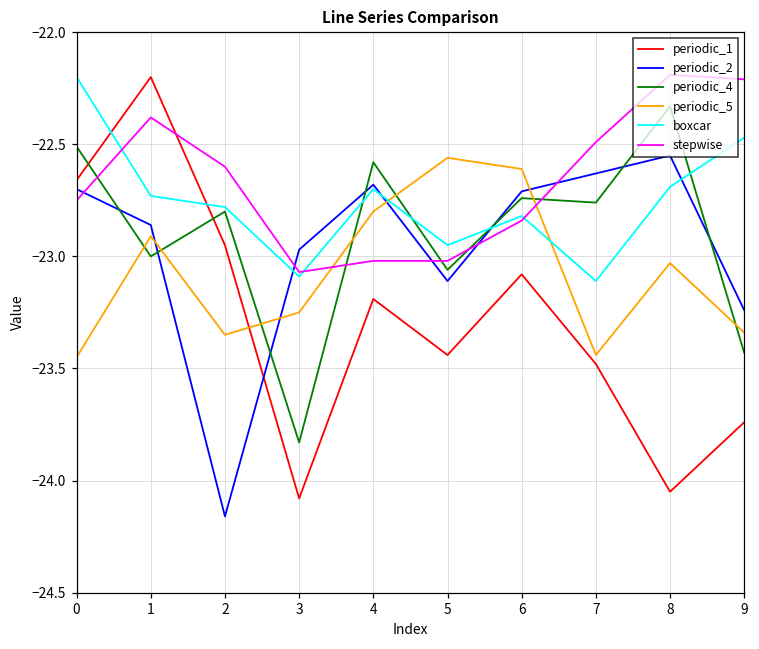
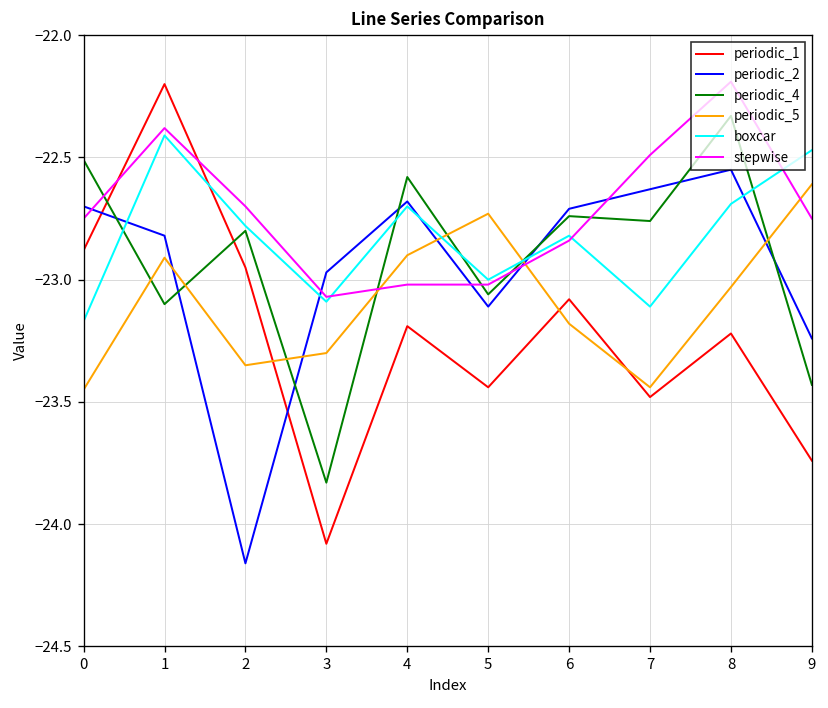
  {
    "periodic_1": {
-     "0": -22.66,
+     "0": -22.88,
      "1": -22.20,
      "2": -22.95,
      "3": -24.08,
      "4": -23.19,
      "5": -23.44,
      "6": -23.08,
      "7": -23.48,
-     "8": -24.05,
+     "8": -23.22,
      "9": -23.74
    },
    "periodic_2": {
      "0": -22.70,
-     "1": -22.86,
+     "1": -22.82,
      "2": -24.16,
      "3": -22.97,
      "4": -22.68,
      "5": -23.11,
      "6": -22.71,
      "7": -22.63,
      "8": -22.55,
      "9": -23.24
    },
    "periodic_4": {
      "0": -22.5,
-     "1": -23.0,
+     "1": -23.1,
      "2": -22.8,
      "3": -23.83,
      "4": -22.58,
      "5": -23.06,
      "6": -22.74,
      "7": -22.76,
      "9": -23.43
    },
    "periodic_5": {
      "0": -23.45,
      "1": -22.91,
      "2": -23.35,
-     "3": -23.25,
-     "4": -22.8,
-     "5": -22.56,
-     "6": -22.61,
+     "3": -23.30,
+     "4": -22.9,
+     "5": -22.73,
+     "6": -23.18,
      "7": -23.44,
      "8": -23.03,
-     "9": -23.34
+     "9": -22.61
    },
    "boxcar": {
-     "0": -22.20,
-     "1": -22.73,
+     "0": -23.17,
+     "1": -22.41,
      "2": -22.78,
      "3": -23.09,
      "4": -22.70,
-     "5": -22.95,
+     "5": -23.00,
      "6": -22.82,
      "7": -23.11,
      "8": -22.69,
      "9": -22.47
    },
    "stepwise": {
      "0": -22.75,
      "1": -22.38,
-     "2": -22.6,
+     "2": -22.7,
      "3": -23.07,
      "4": -23.02,
      "5": -23.02,
      "6": -22.84,
      "7": -22.49,
-     "9": -22.21
+     "9": -22.75
    }
  }
